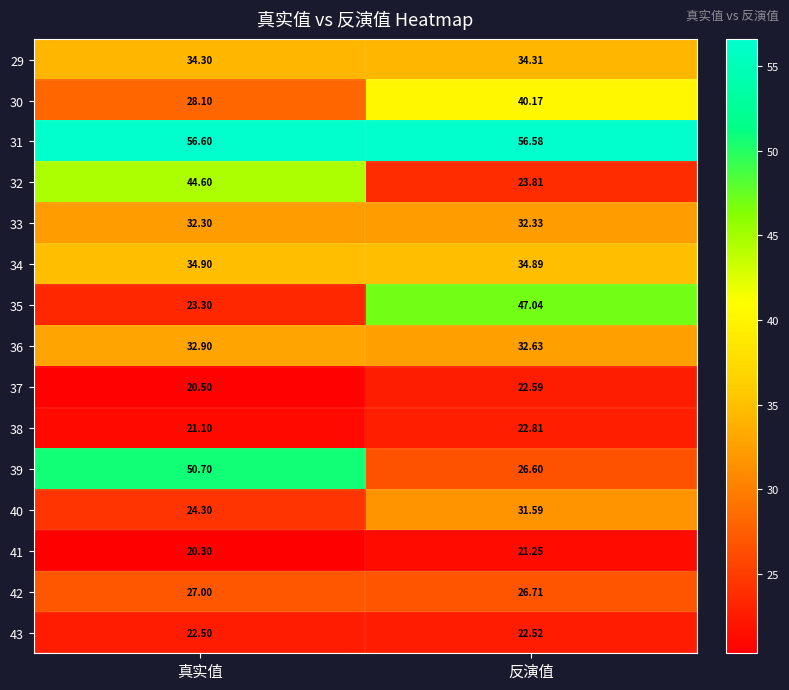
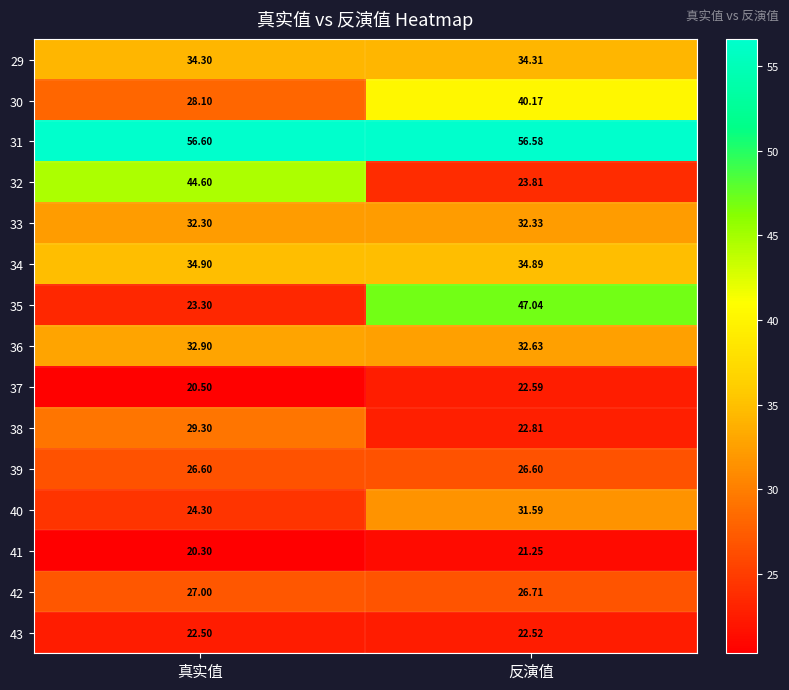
  {
    "29": {
      "真实值": 34.30,
      "反演值": 34.31
    },
    "30": {
      "真实值": 28.10,
      "反演值": 40.17
    },
    "31": {
      "真实值": 56.60,
      "反演值": 56.58
    },
    "32": {
      "真实值": 44.60,
      "反演值": 23.81
    },
    "33": {
      "真实值": 32.30,
      "反演值": 32.33
    },
    "34": {
      "真实值": 34.90,
      "反演值": 34.89
    },
    "35": {
      "真实值": 23.30,
      "反演值": 47.04
    },
    "36": {
      "真实值": 32.90,
      "反演值": 32.63
    },
    "37": {
      "真实值": 20.50,
      "反演值": 22.59
    },
    "38": {
-     "真实值": 21.10,
+     "真实值": 29.30,
      "反演值": 22.81
    },
    "39": {
-     "真实值": 50.70,
+     "真实值": 26.60,
      "反演值": 26.60
    },
    "40": {
      "真实值": 24.30,
      "反演值": 31.59
    },
    "41": {
      "真实值": 20.30,
      "反演值": 21.25
    },
    "42": {
      "真实值": 27.00,
      "反演值": 26.71
    },
    "43": {
      "真实值": 22.50,
      "反演值": 22.52
    }
  }
